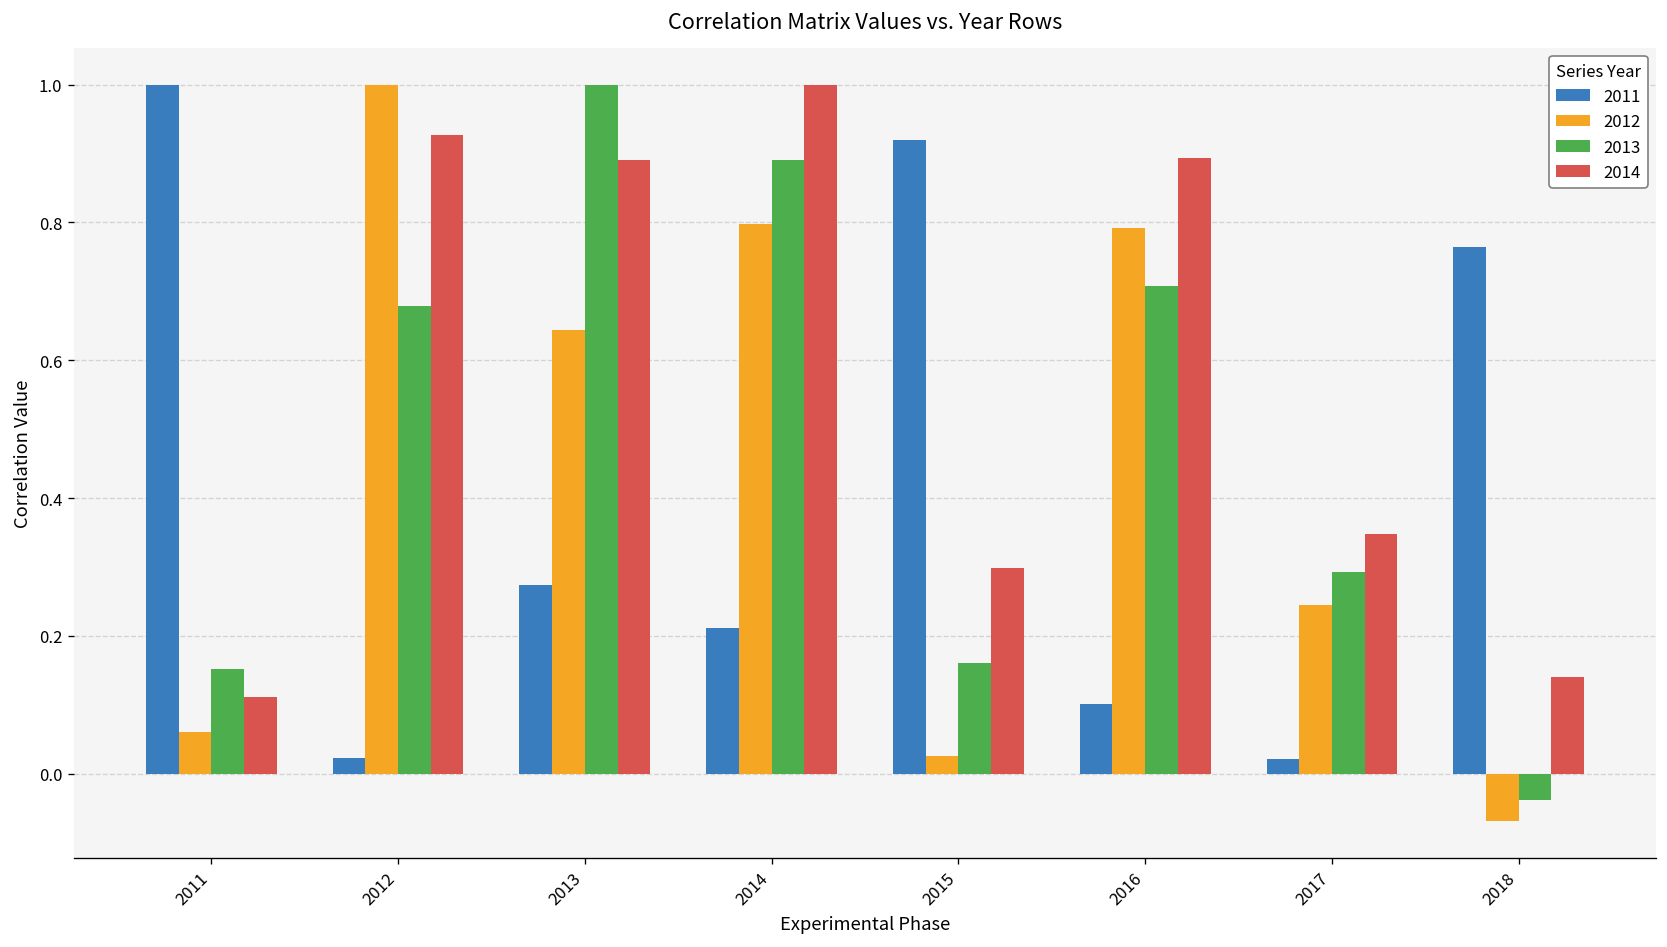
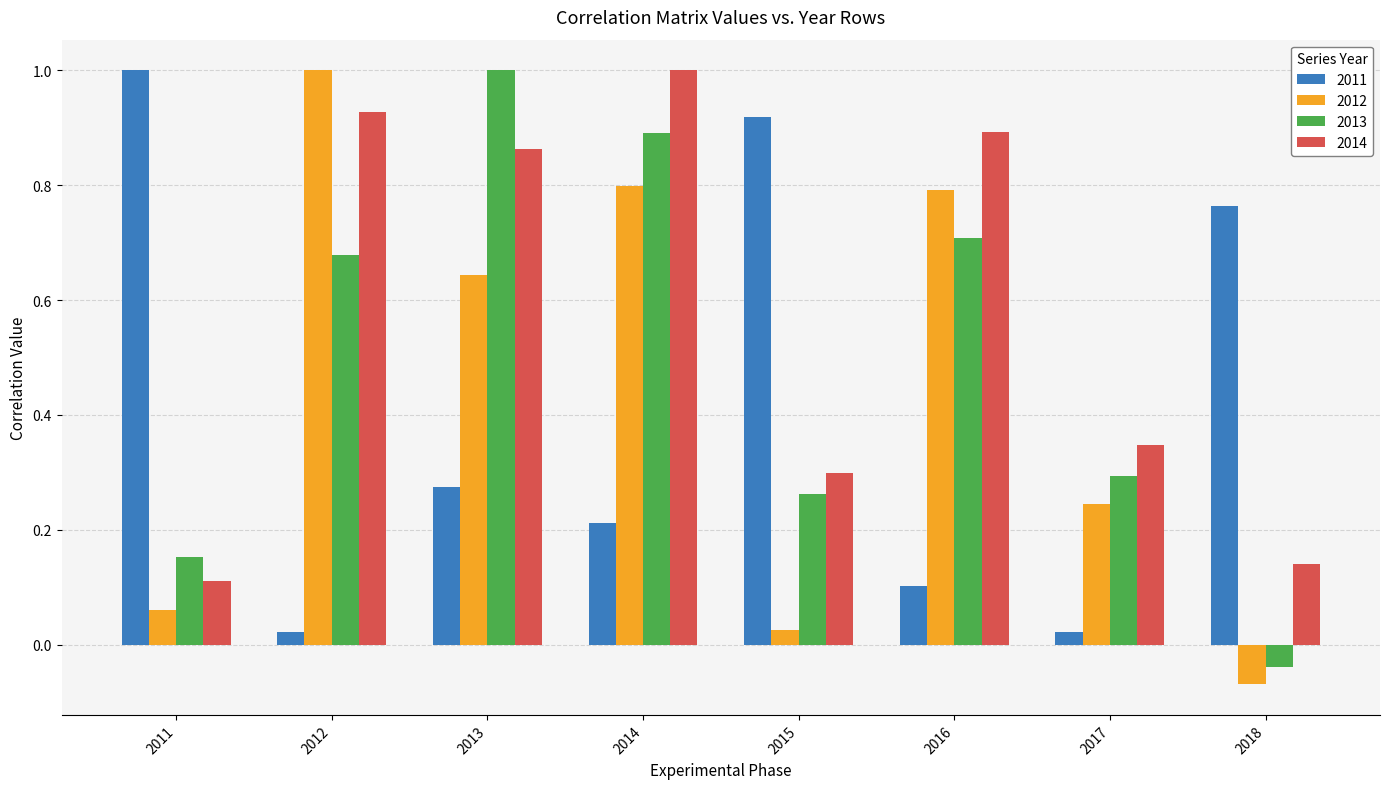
  {
    "2011": {
      "2011": 1.00,
      "2012": 0.02,
      "2013": 0.27,
      "2014": 0.21,
      "2015": 0.92,
      "2016": 0.10,
      "2017": 0.02,
      "2018": 0.76
    },
    "2012": {
      "2011": 0.06,
      "2012": 1.00,
      "2013": 0.64,
      "2014": 0.80,
      "2015": 0.03,
      "2016": 0.79,
      "2017": 0.24,
      "2018": -0.07
    },
    "2013": {
      "2011": 0.15,
      "2012": 0.68,
      "2013": 1.00,
      "2014": 0.89,
-     "2015": 0.16,
+     "2015": 0.26,
      "2016": 0.71,
      "2017": 0.29,
      "2018": -0.04
    },
    "2014": {
      "2011": 0.11,
      "2012": 0.93,
-     "2013": 0.89,
+     "2013": 0.86,
      "2014": 1.00,
      "2015": 0.30,
      "2016": 0.89,
      "2017": 0.35,
      "2018": 0.14
    }
  }
